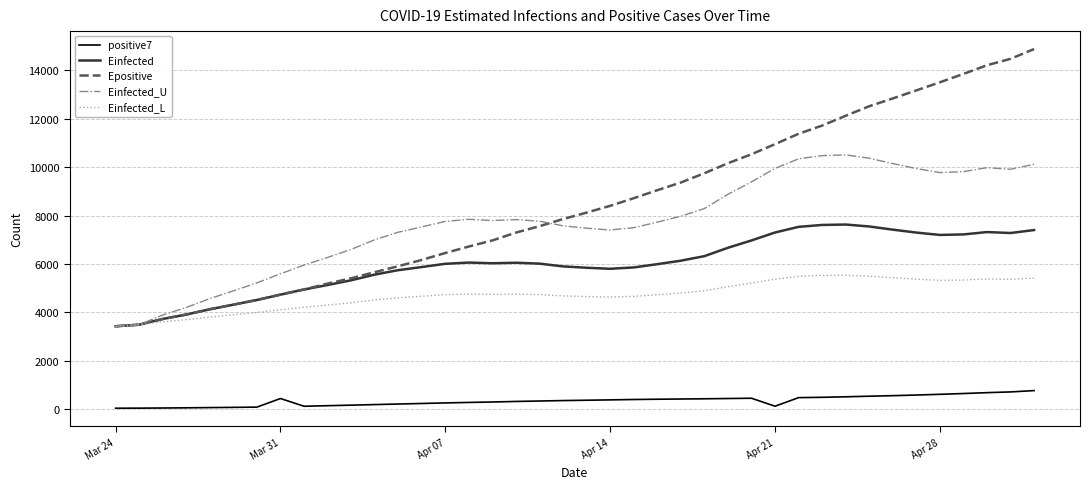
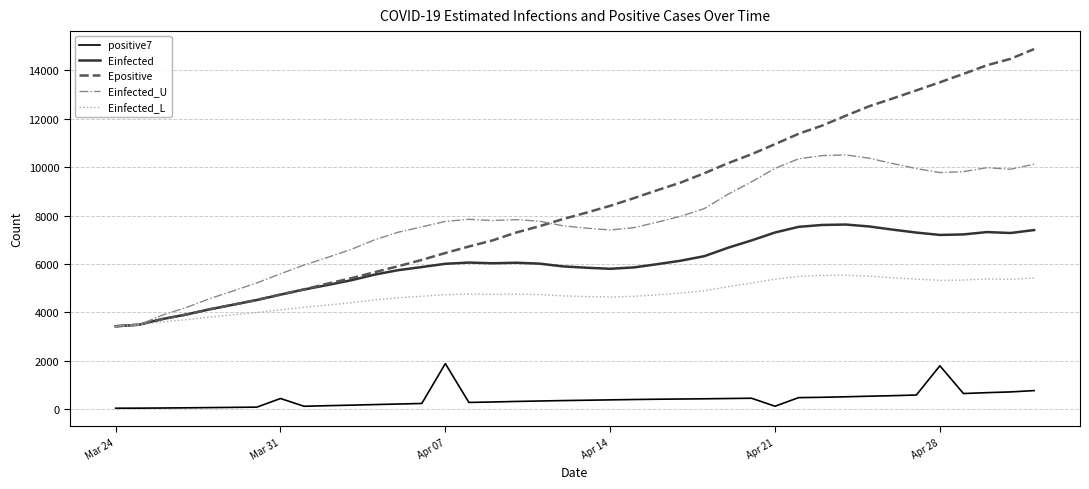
  {
    "positive7": {
      "Mar 24": 0,
      "Mar 31": 400,
-     "Apr 07": 200,
+     "Apr 07": 1900,
      "Apr 14": 400,
      "Apr 21": 100,
-     "Apr 28": 600
+     "Apr 28": 1800
    }
  }
